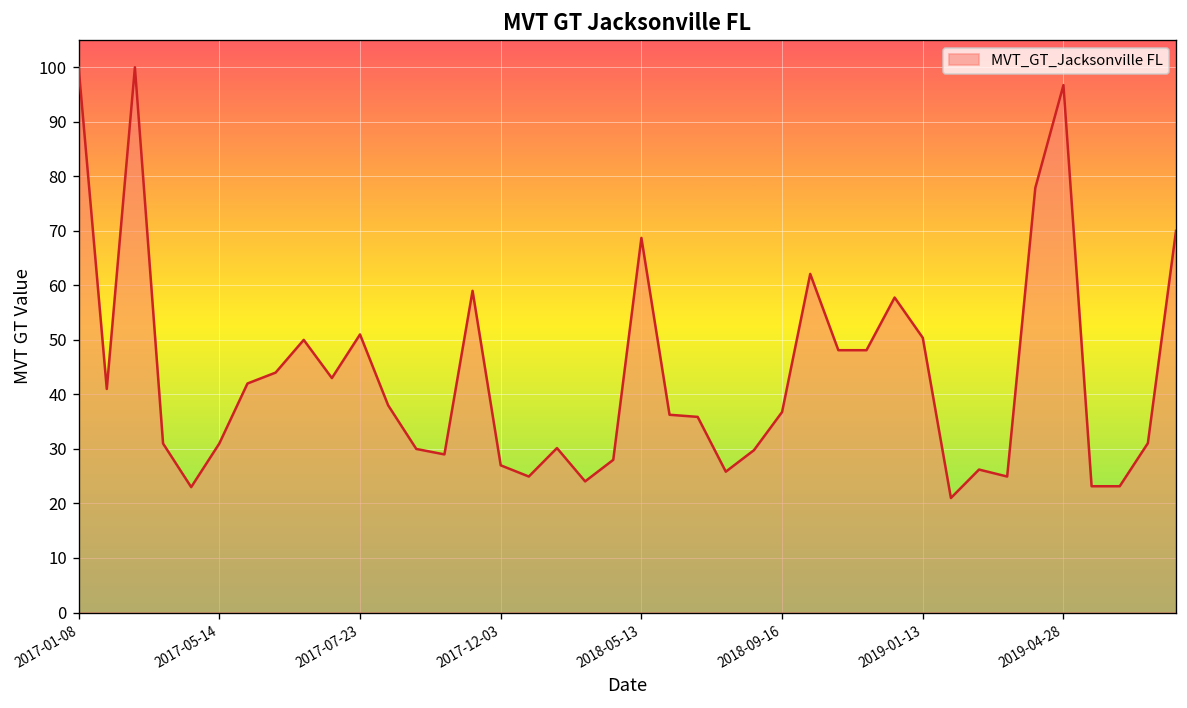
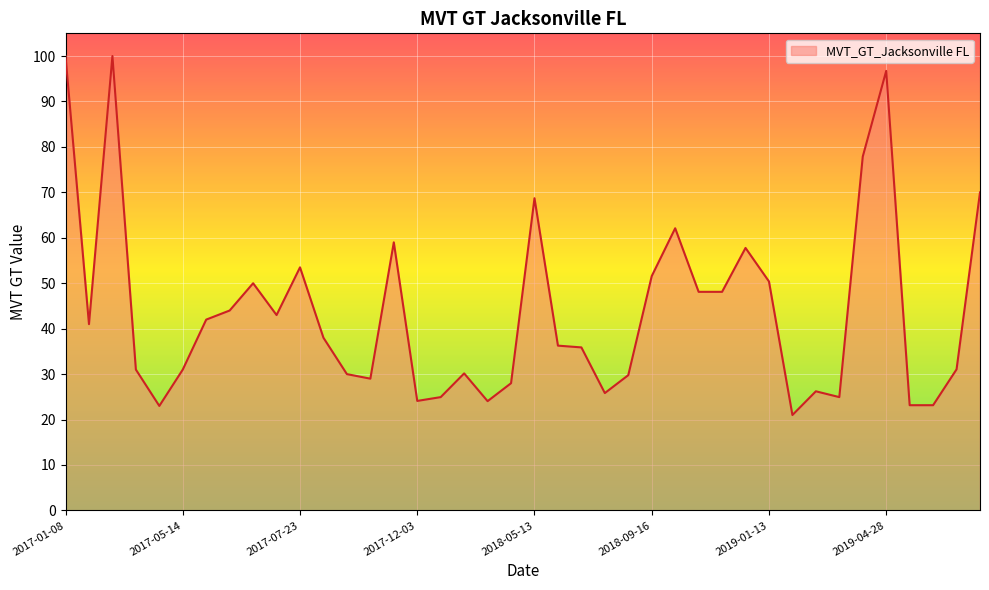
  {
    "2017-01-08": 100,
    "2017-05-14": 31,
-   "2017-07-23": 51,
-   "2017-12-03": 27,
+   "2017-07-23": 54,
+   "2017-12-03": 24,
    "2018-05-13": 69,
-   "2018-09-16": 37,
+   "2018-09-16": 52,
    "2019-01-13": 50,
    "2019-04-28": 97
  }
